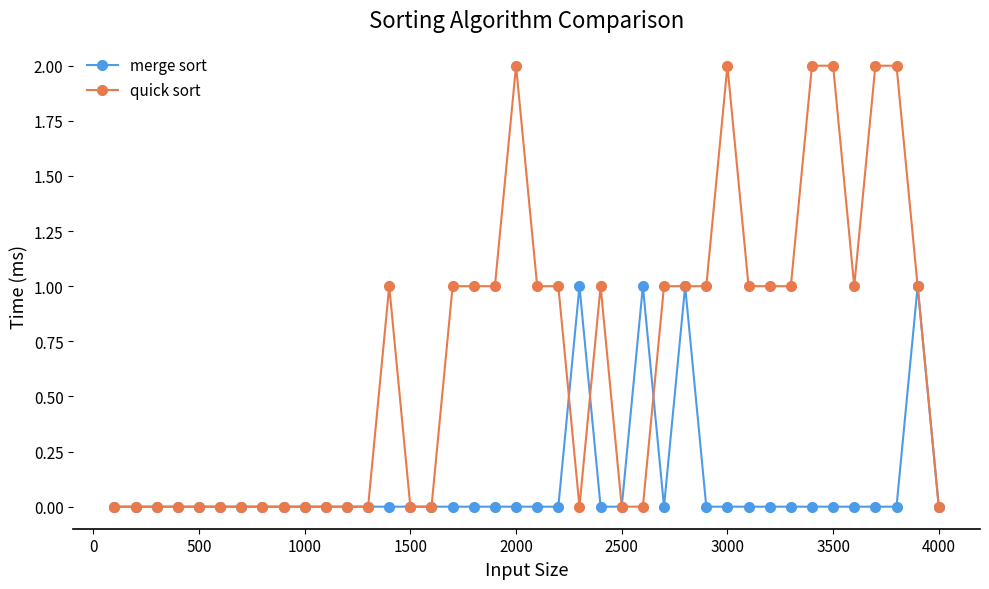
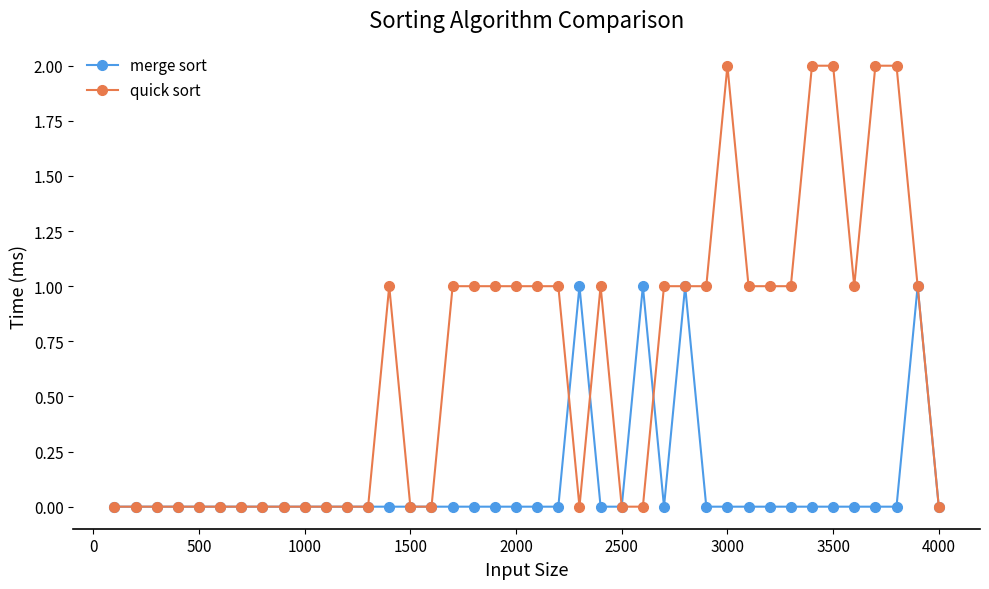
  {
    "merge sort": {
      "2000": 0,
      "3000": 0,
      "3500": 0
    },
    "quick sort": {
-     "2000": 2,
+     "2000": 1,
      "3000": 2,
      "3500": 2
    }
  }
